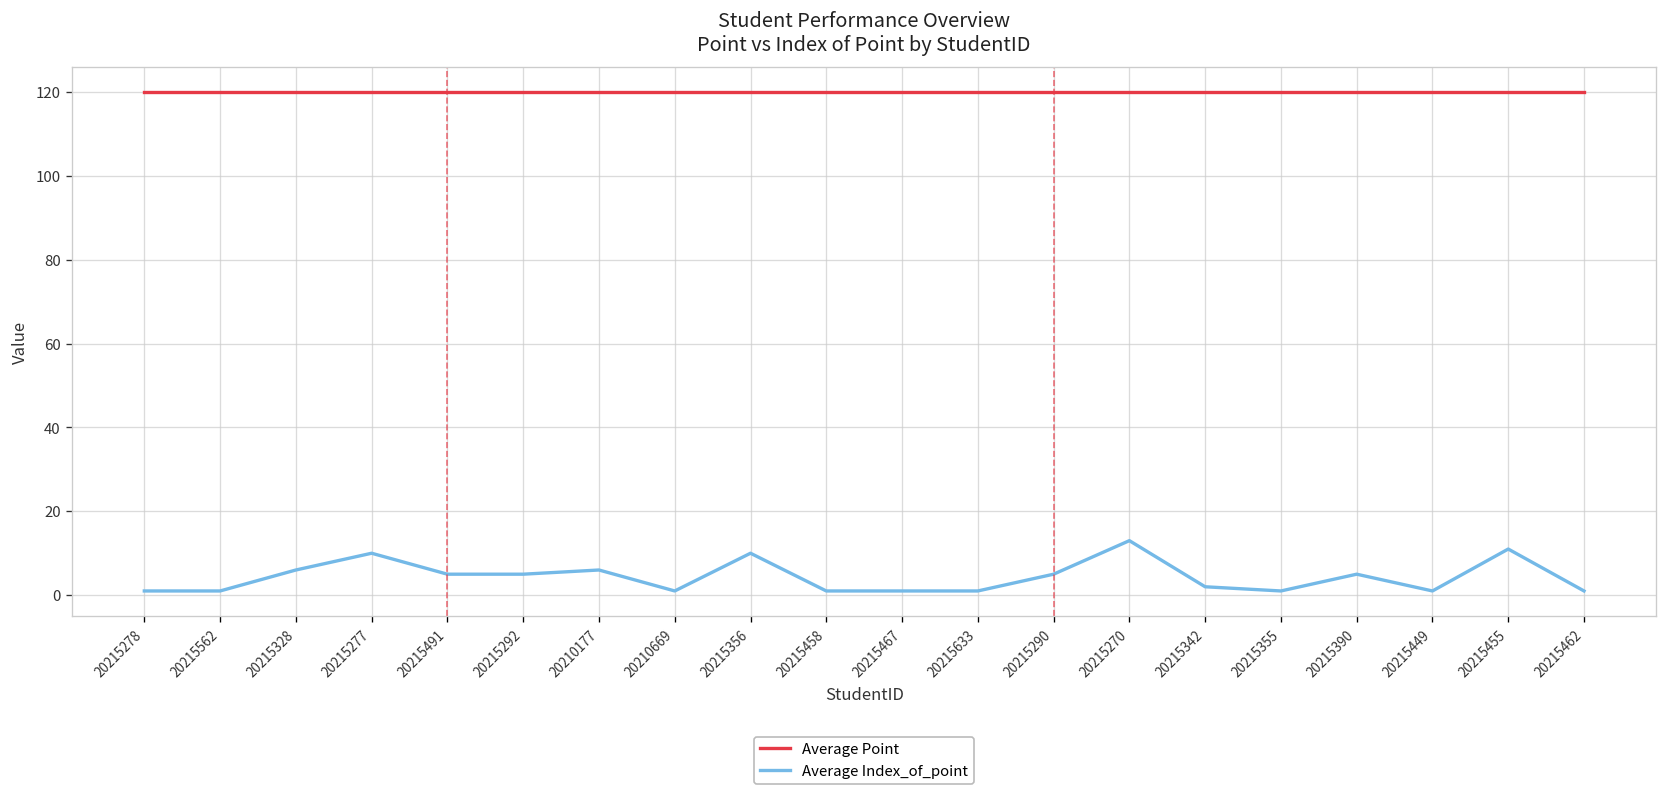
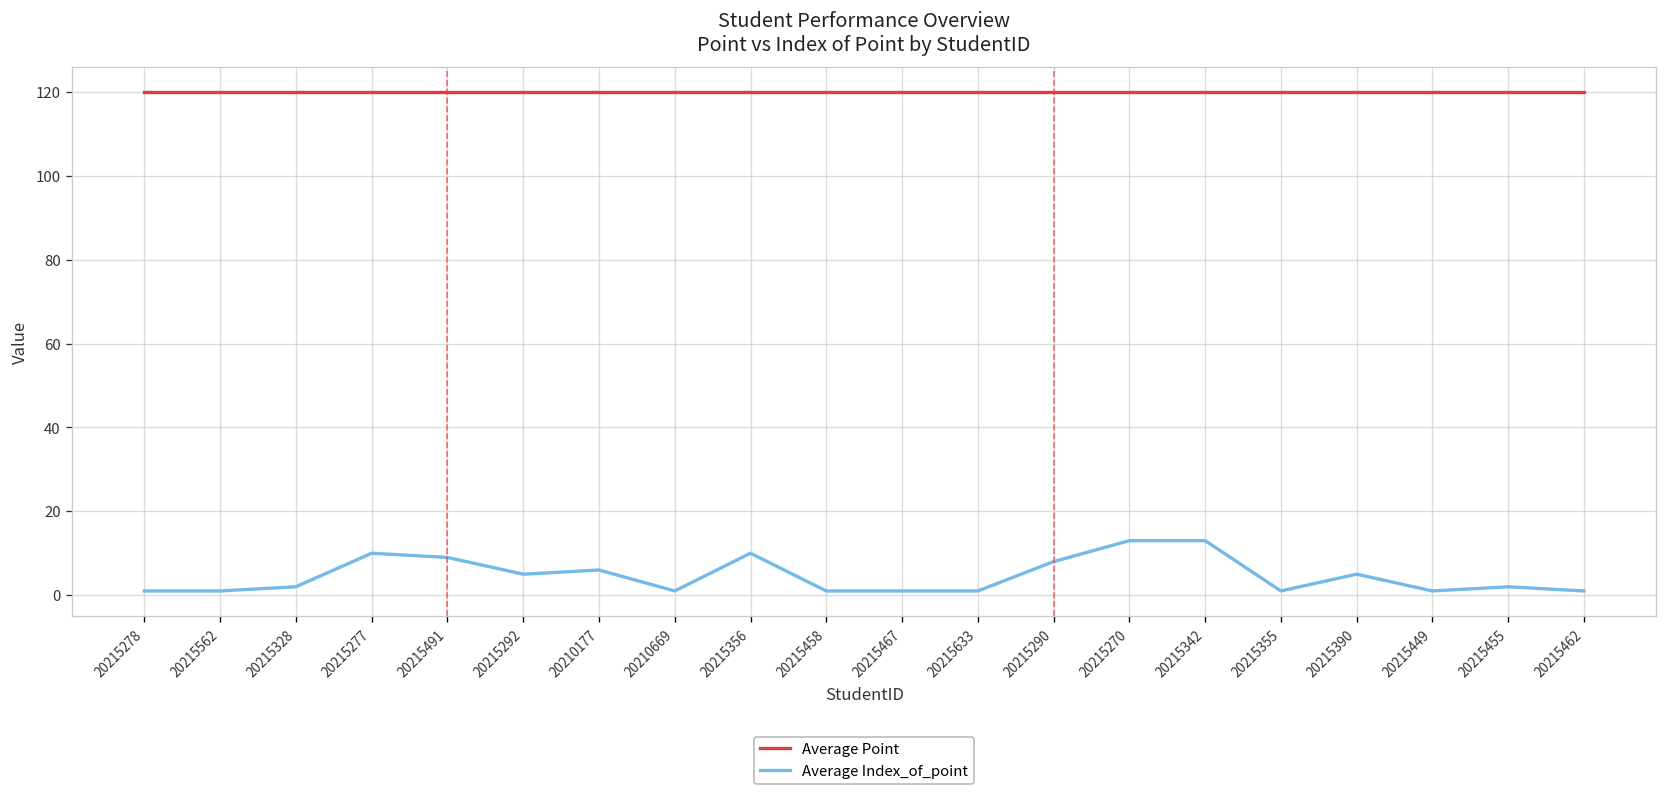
  {
    "Average Point": {
      "20215278": 120,
      "20215562": 120,
      "20215328": 120,
      "20215277": 120,
      "20215491": 120,
      "20215292": 120,
      "20210177": 120,
      "20210669": 120,
      "20215356": 120,
      "20215458": 120,
      "20215467": 120,
      "20215633": 120,
      "20215290": 120,
      "20215270": 120,
      "20215342": 120,
      "20215355": 120,
      "20215390": 120,
      "20215449": 120,
      "20215455": 120,
      "20215462": 120
    },
    "Average Index_of_point": {
      "20215278": 1,
      "20215562": 1,
-     "20215328": 6,
+     "20215328": 2,
      "20215277": 10,
-     "20215491": 5,
+     "20215491": 9,
      "20215292": 5,
      "20210177": 6,
      "20210669": 1,
      "20215356": 10,
      "20215458": 1,
      "20215467": 1,
      "20215633": 1,
-     "20215290": 5,
+     "20215290": 8,
      "20215270": 13,
-     "20215342": 2,
+     "20215342": 13,
      "20215355": 1,
      "20215390": 5,
      "20215449": 1,
-     "20215455": 11,
+     "20215455": 2,
      "20215462": 1
    }
  }
